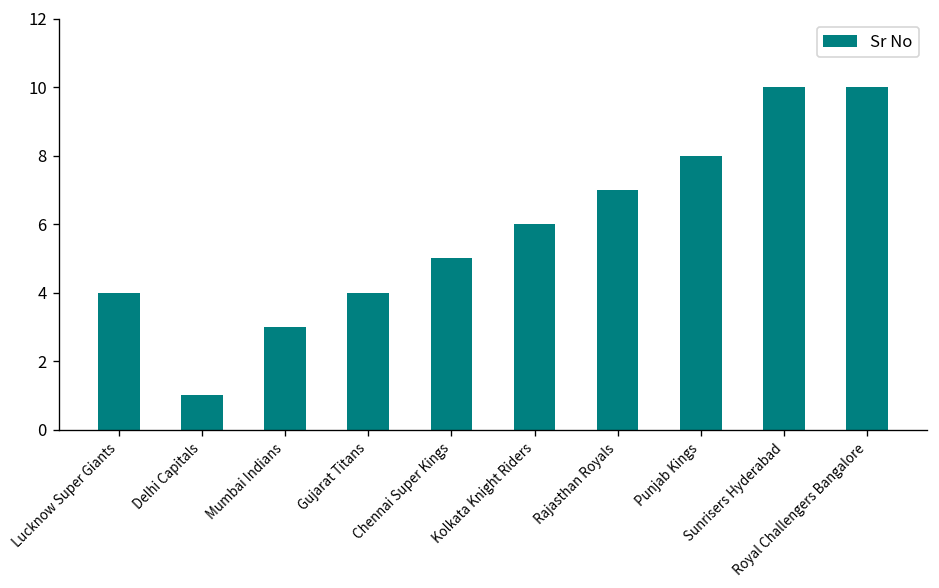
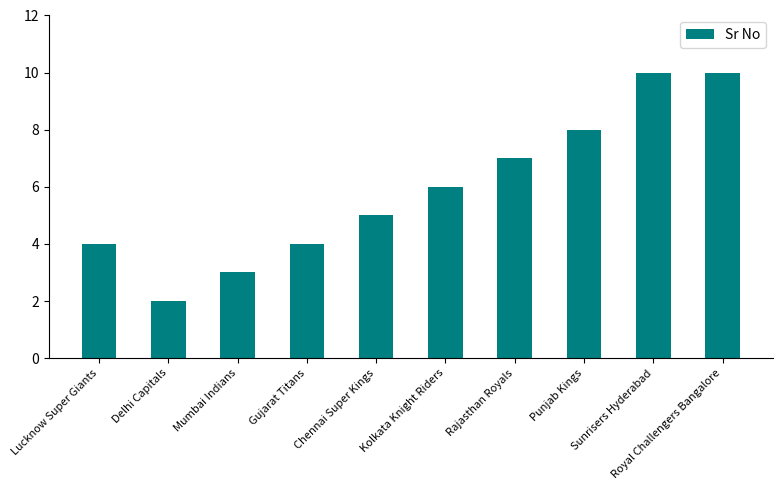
  {
    "Lucknow Super Giants": 4,
-   "Delhi Capitals": 1,
+   "Delhi Capitals": 2,
    "Mumbai Indians": 3,
    "Gujarat Titans": 4,
    "Chennai Super Kings": 5,
    "Kolkata Knight Riders": 6,
    "Rajasthan Royals": 7,
    "Punjab Kings": 8,
    "Sunrisers Hyderabad": 10,
    "Royal Challengers Bangalore": 10
  }
